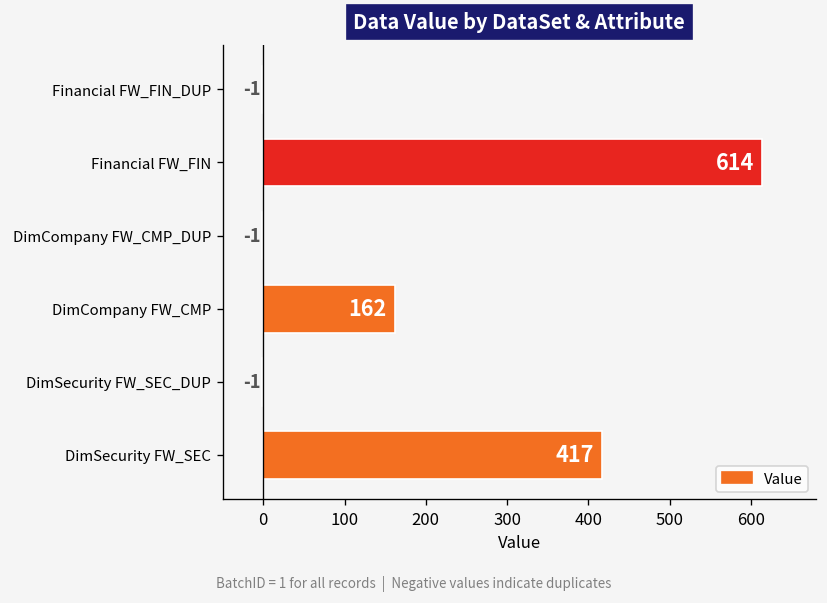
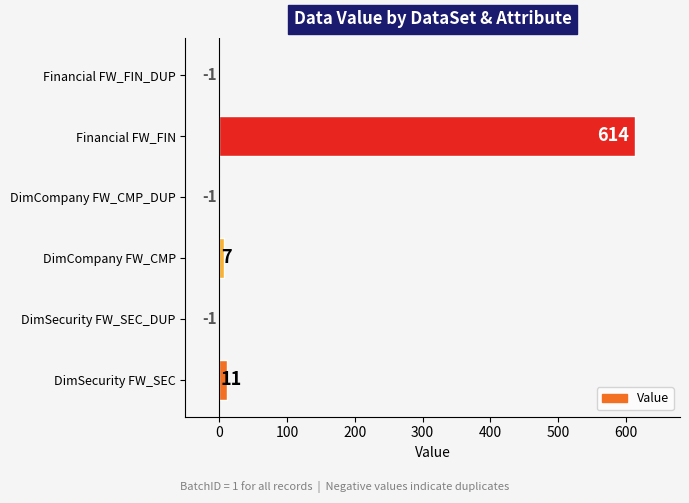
  {
    "Financial FW_FIN_DUP": -1,
    "Financial FW_FIN": 614,
    "DimCompany FW_CMP_DUP": -1,
-   "DimCompany FW_CMP": 162,
+   "DimCompany FW_CMP": 7,
    "DimSecurity FW_SEC_DUP": -1,
-   "DimSecurity FW_SEC": 417
+   "DimSecurity FW_SEC": 11
  }
